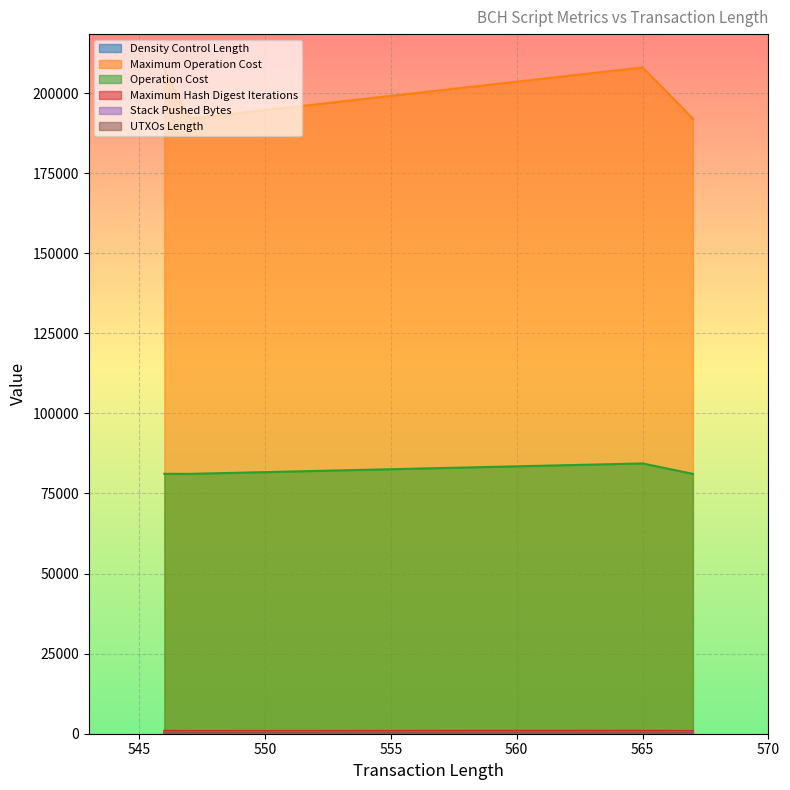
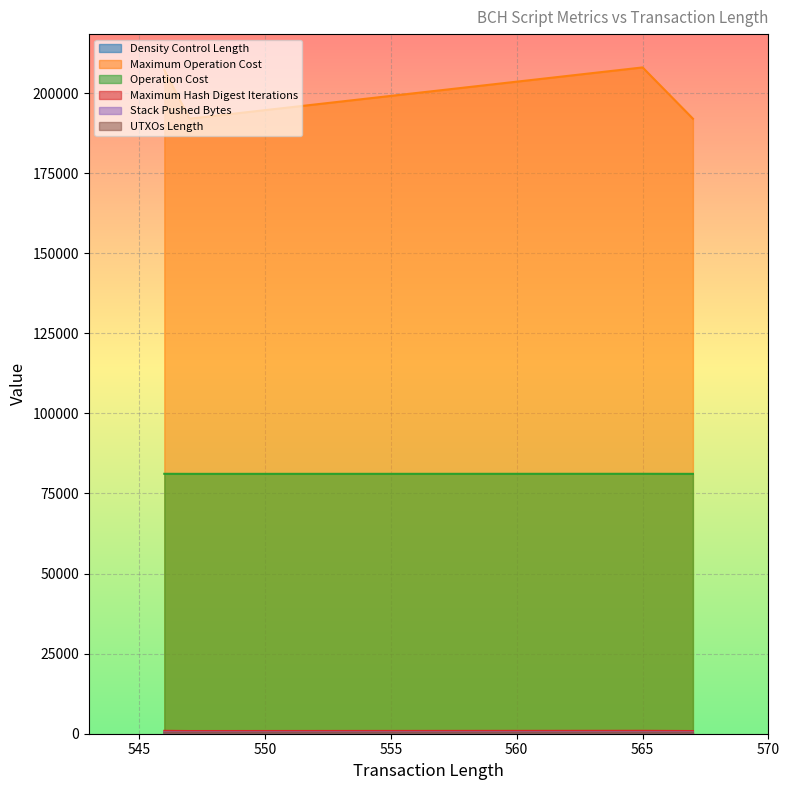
  {
    "Maximum Operation Cost": {
      "565": 208000
    },
    "Operation Cost": {
-     "565": 84000
+     "565": 81000
    }
  }
